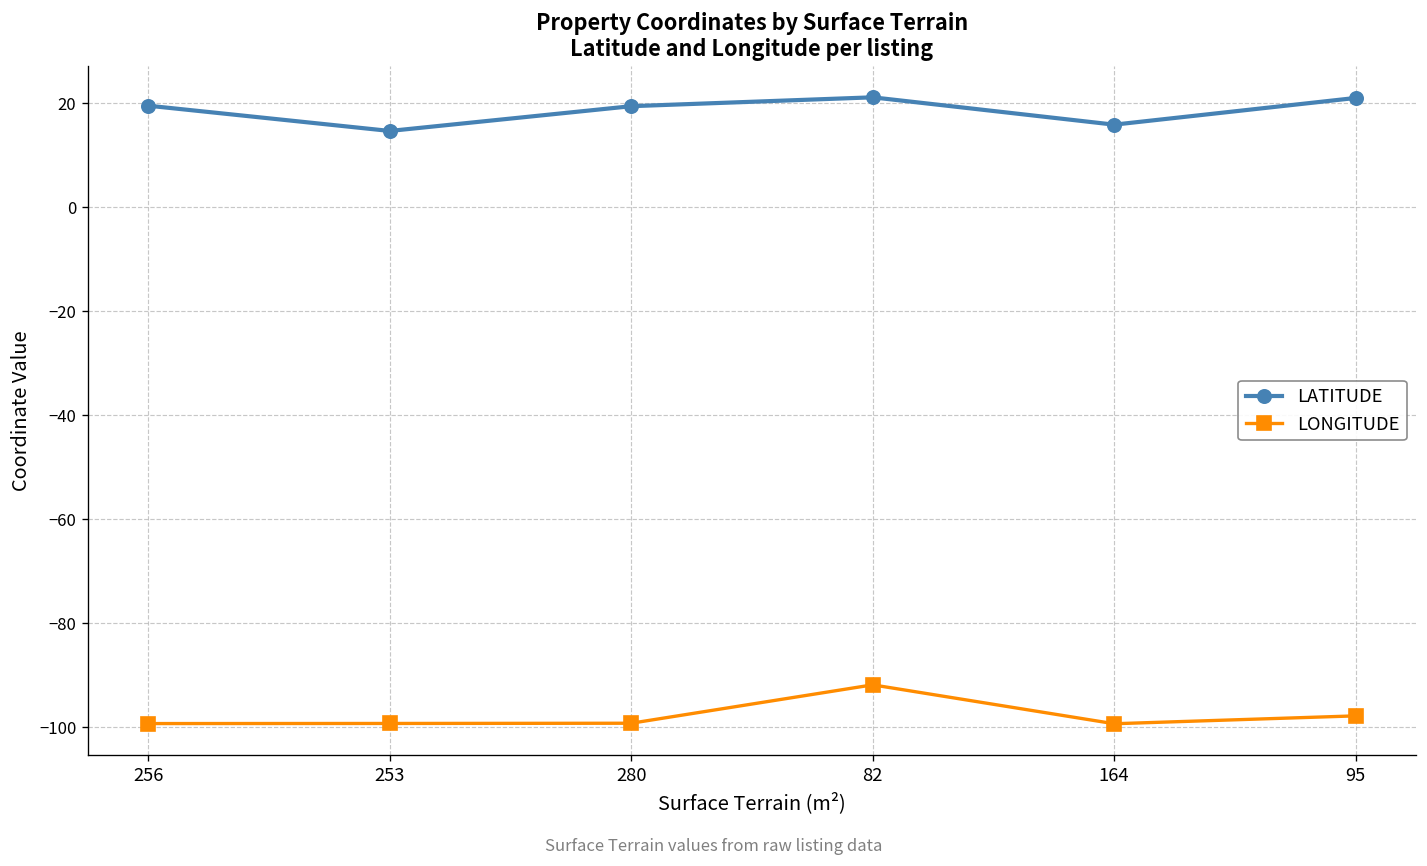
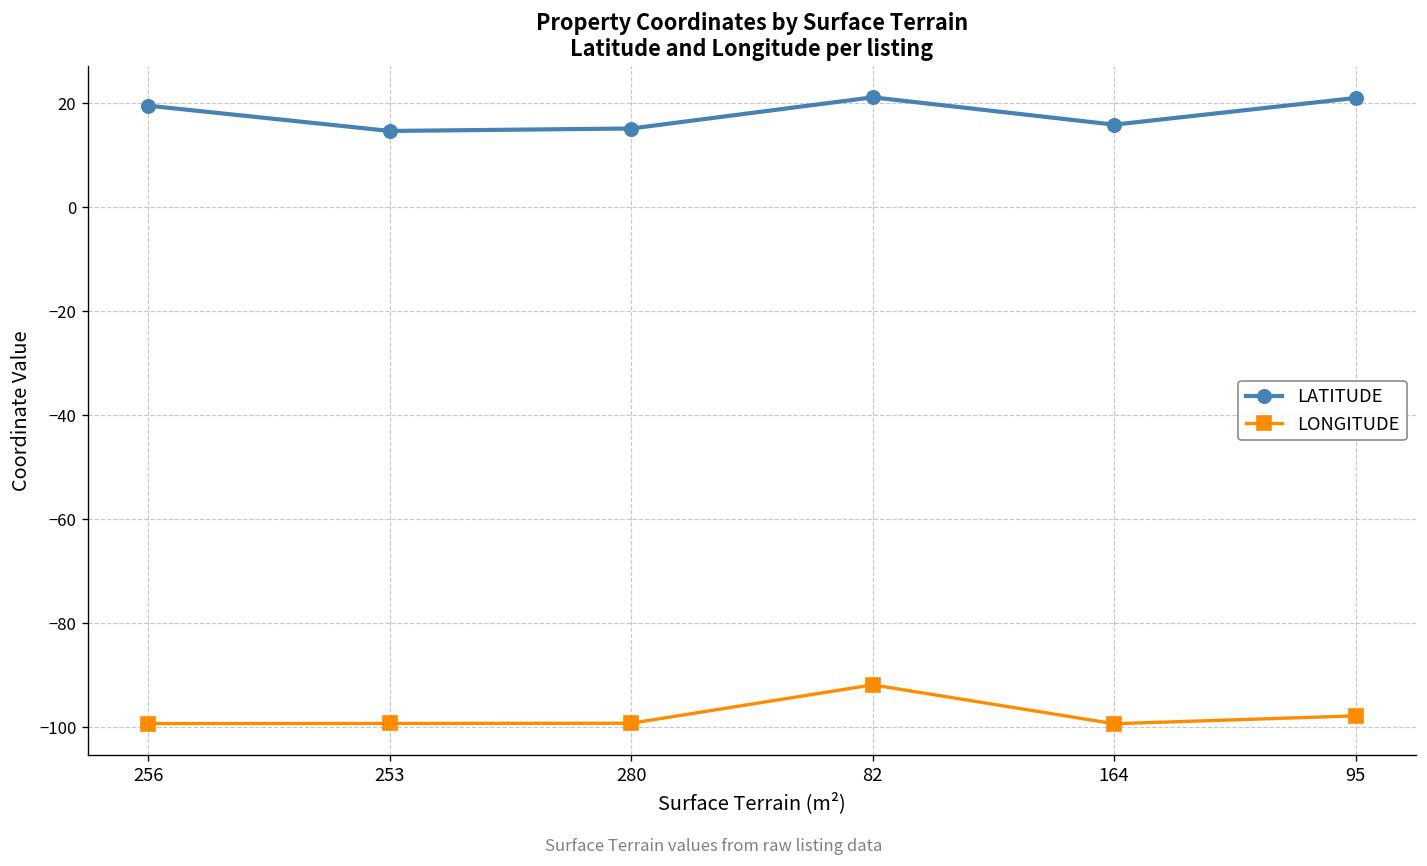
  {
    "LATITUDE": {
      "256": 20,
      "253": 15,
-     "280": 19,
+     "280": 15,
      "82": 21,
      "164": 16,
      "95": 21
    },
    "LONGITUDE": {
      "256": -99,
      "253": -99,
      "280": -99,
      "82": -92,
      "164": -99,
      "95": -98
    }
  }
